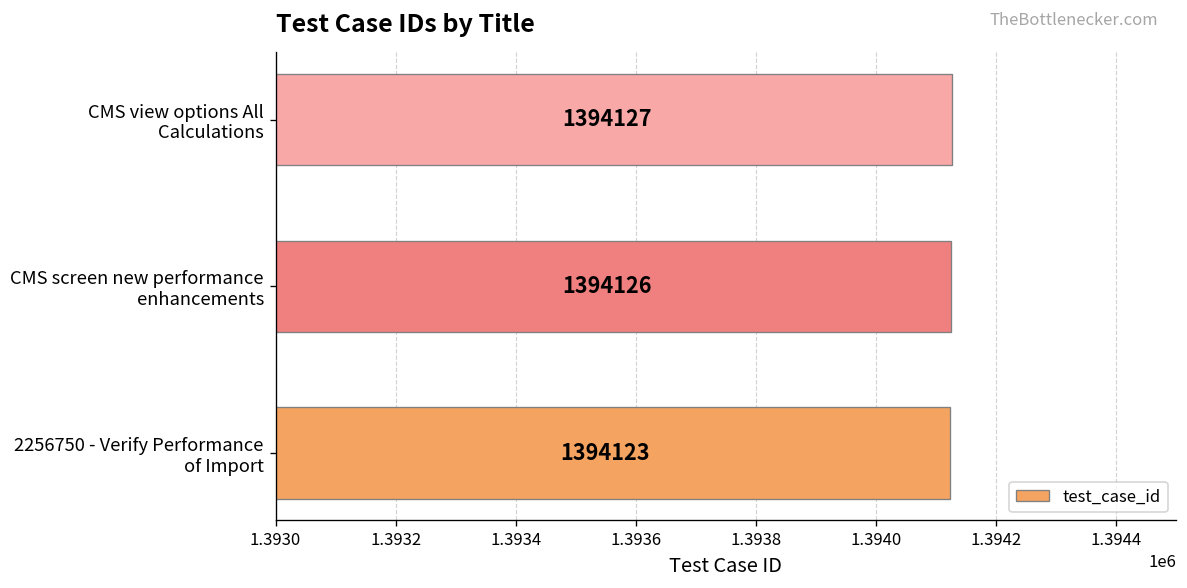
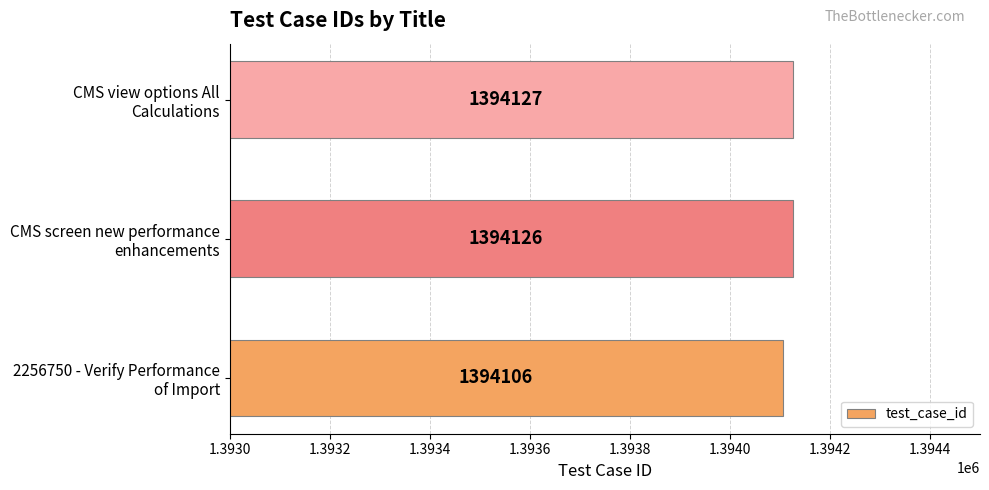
  {
    "CMS view options All Calculations": 1394127,
    "CMS screen new performance enhancements": 1394126,
-   "2256750 - Verify Performance of Import": 1394123
+   "2256750 - Verify Performance of Import": 1394106
  }
